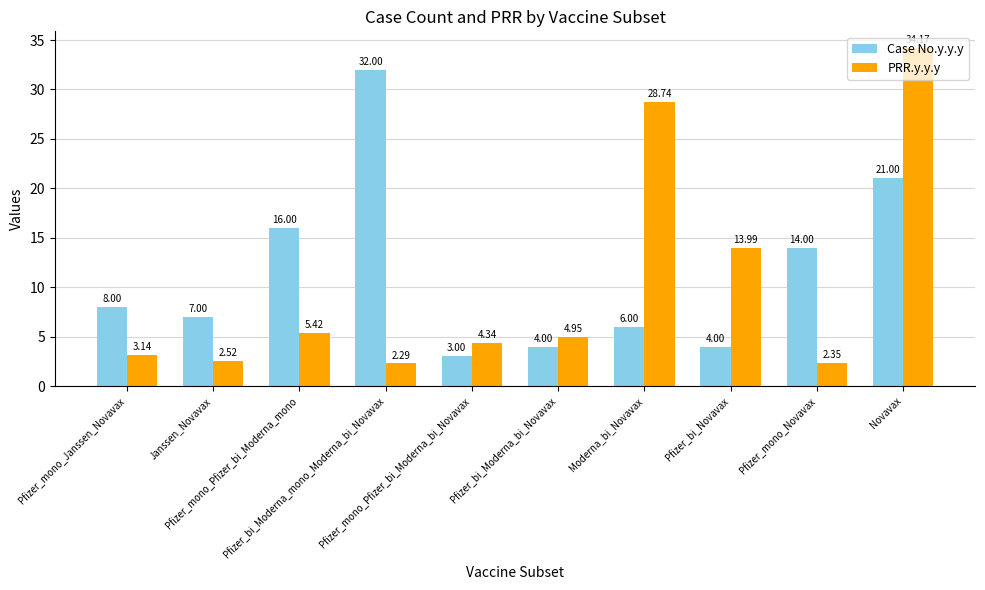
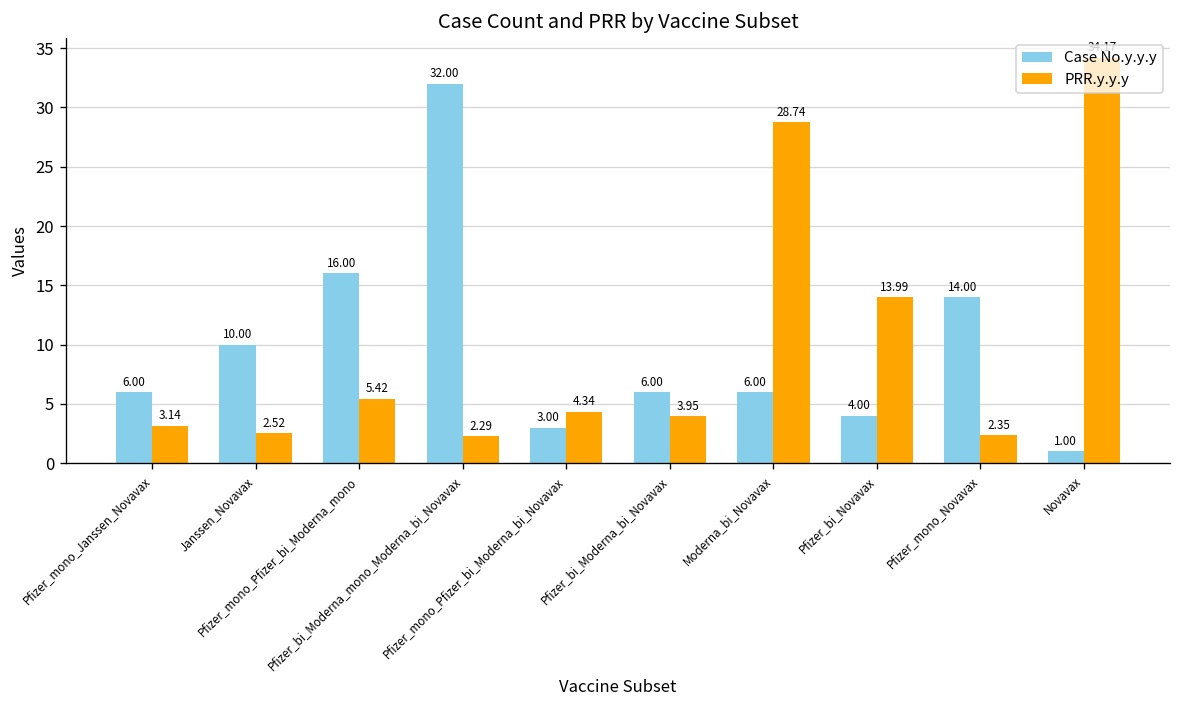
  {
    "Case No.y.y.y": {
-     "Pfizer_mono_Janssen_Novavax": 8.00,
-     "Janssen_Novavax": 7.00,
+     "Pfizer_mono_Janssen_Novavax": 6.00,
+     "Janssen_Novavax": 10.00,
      "Pfizer_mono_Pfizer_bi_Moderna_mono": 16.00,
      "Pfizer_bi_Moderna_mono_Moderna_bi_Novavax": 32.00,
      "Pfizer_mono_Pfizer_bi_Moderna_bi_Novavax": 3.00,
-     "Pfizer_bi_Moderna_bi_Novavax": 4.00,
+     "Pfizer_bi_Moderna_bi_Novavax": 6.00,
      "Moderna_bi_Novavax": 6.00,
      "Pfizer_bi_Novavax": 4.00,
      "Pfizer_mono_Novavax": 14.00,
-     "Novavax": 21.00
+     "Novavax": 1.00
    },
    "PRR.y.y.y": {
      "Pfizer_mono_Janssen_Novavax": 3.14,
      "Janssen_Novavax": 2.52,
      "Pfizer_mono_Pfizer_bi_Moderna_mono": 5.42,
      "Pfizer_bi_Moderna_mono_Moderna_bi_Novavax": 2.29,
      "Pfizer_mono_Pfizer_bi_Moderna_bi_Novavax": 4.34,
-     "Pfizer_bi_Moderna_bi_Novavax": 4.95,
+     "Pfizer_bi_Moderna_bi_Novavax": 3.95,
      "Moderna_bi_Novavax": 28.74,
      "Pfizer_bi_Novavax": 13.99,
      "Pfizer_mono_Novavax": 2.35
    }
  }
